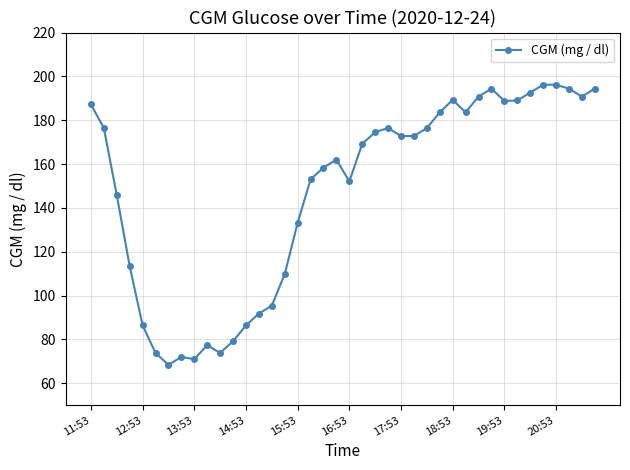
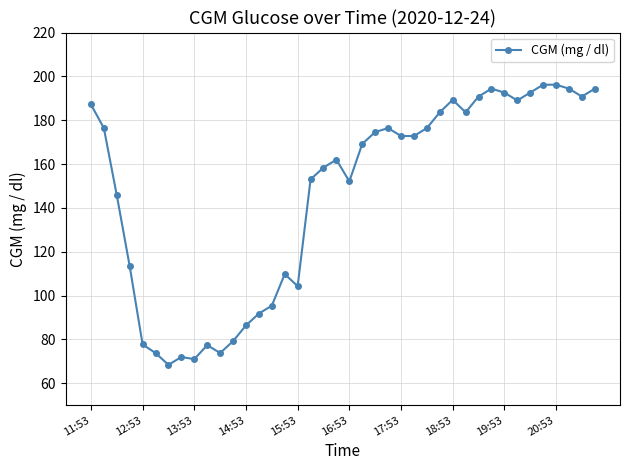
  {
    "11:53": 187,
-   "12:53": 86,
+   "12:53": 78,
    "13:53": 71,
    "14:53": 86,
-   "15:53": 133,
+   "15:53": 104,
    "16:53": 152,
    "17:53": 173,
    "18:53": 189,
-   "19:53": 189,
+   "19:53": 193,
    "20:53": 196
  }
